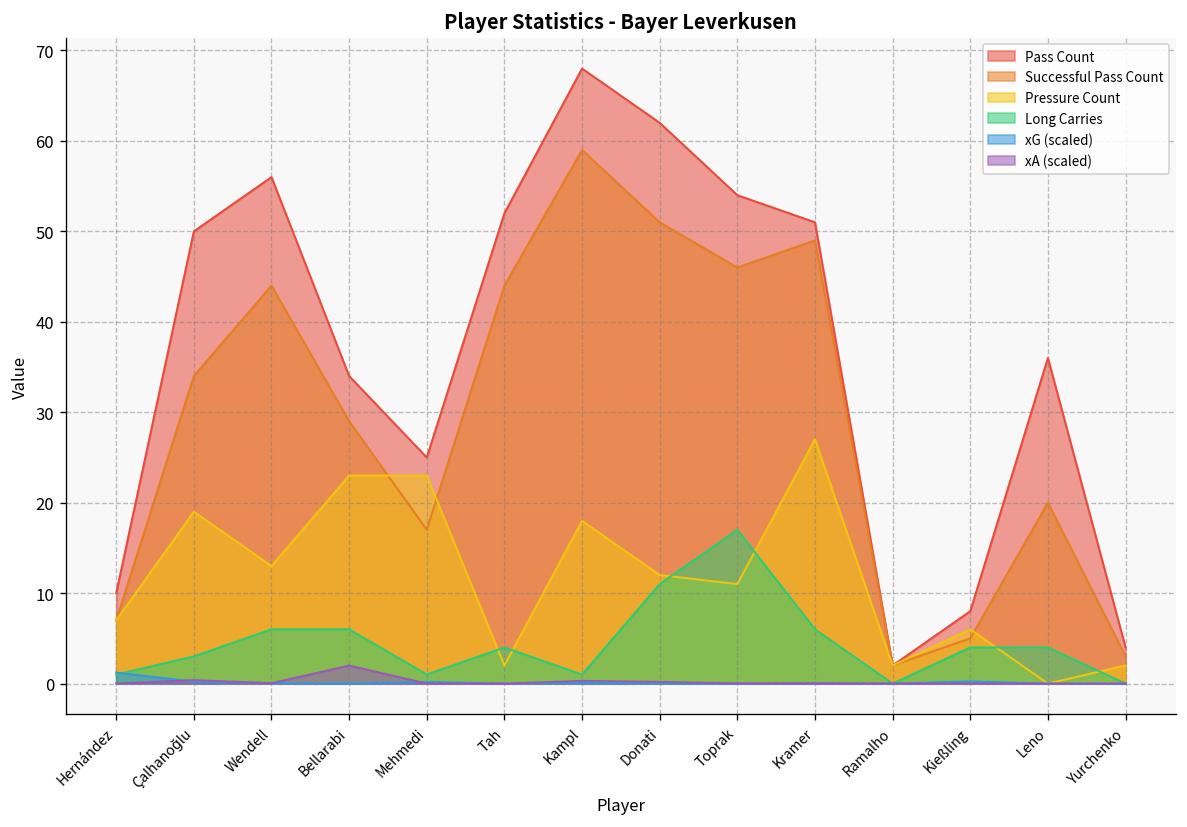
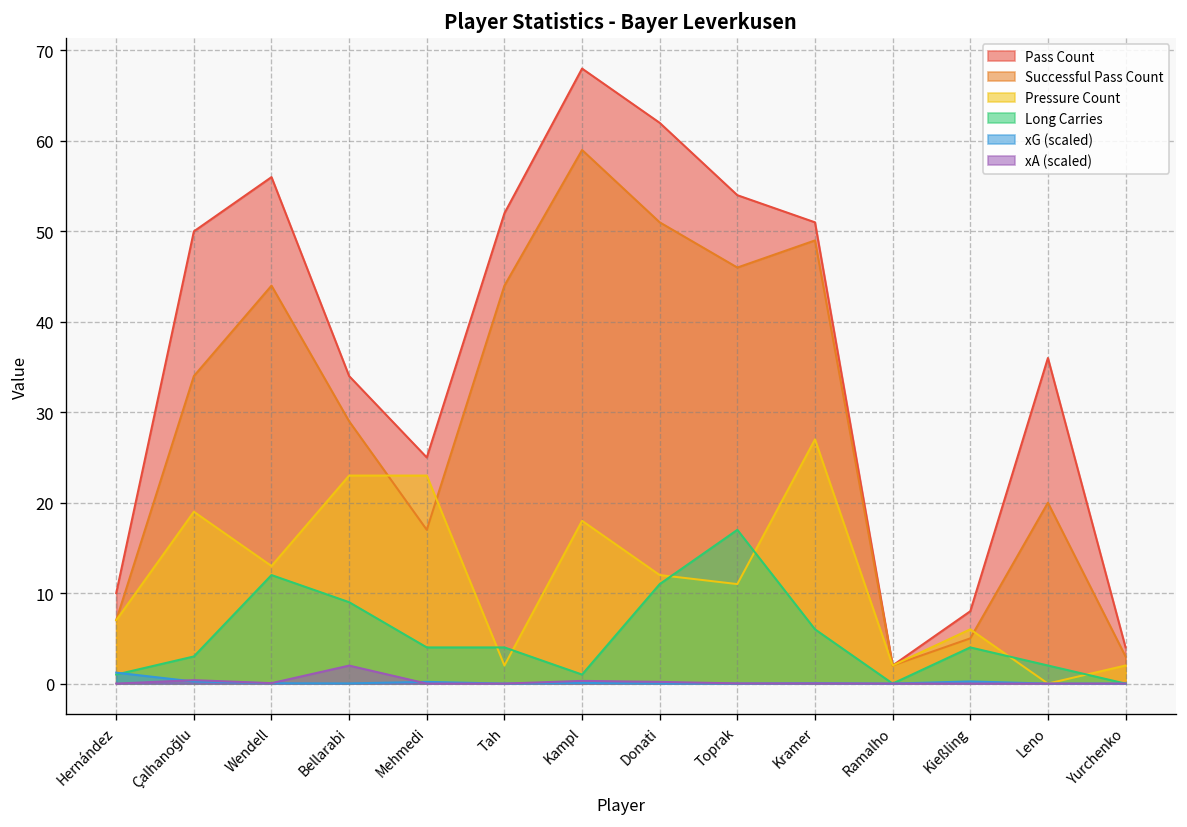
  {
    "Long Carries": {
      "Çalhanoğlu": 3,
-     "Wendell": 6,
-     "Bellarabi": 6,
-     "Mehmedi": 1,
+     "Wendell": 12,
+     "Bellarabi": 9,
+     "Mehmedi": 4,
      "Tah": 4,
      "Kampl": 1,
      "Donati": 11,
      "Toprak": 17,
      "Kramer": 6,
      "Kießling": 4,
-     "Leno": 4
+     "Leno": 2
    },
    "xG (scaled)": {
      "Bellarabi": 0
    },
    "xA (scaled)": {
      "Hernández": 0,
      "Bellarabi": 2
    }
  }
